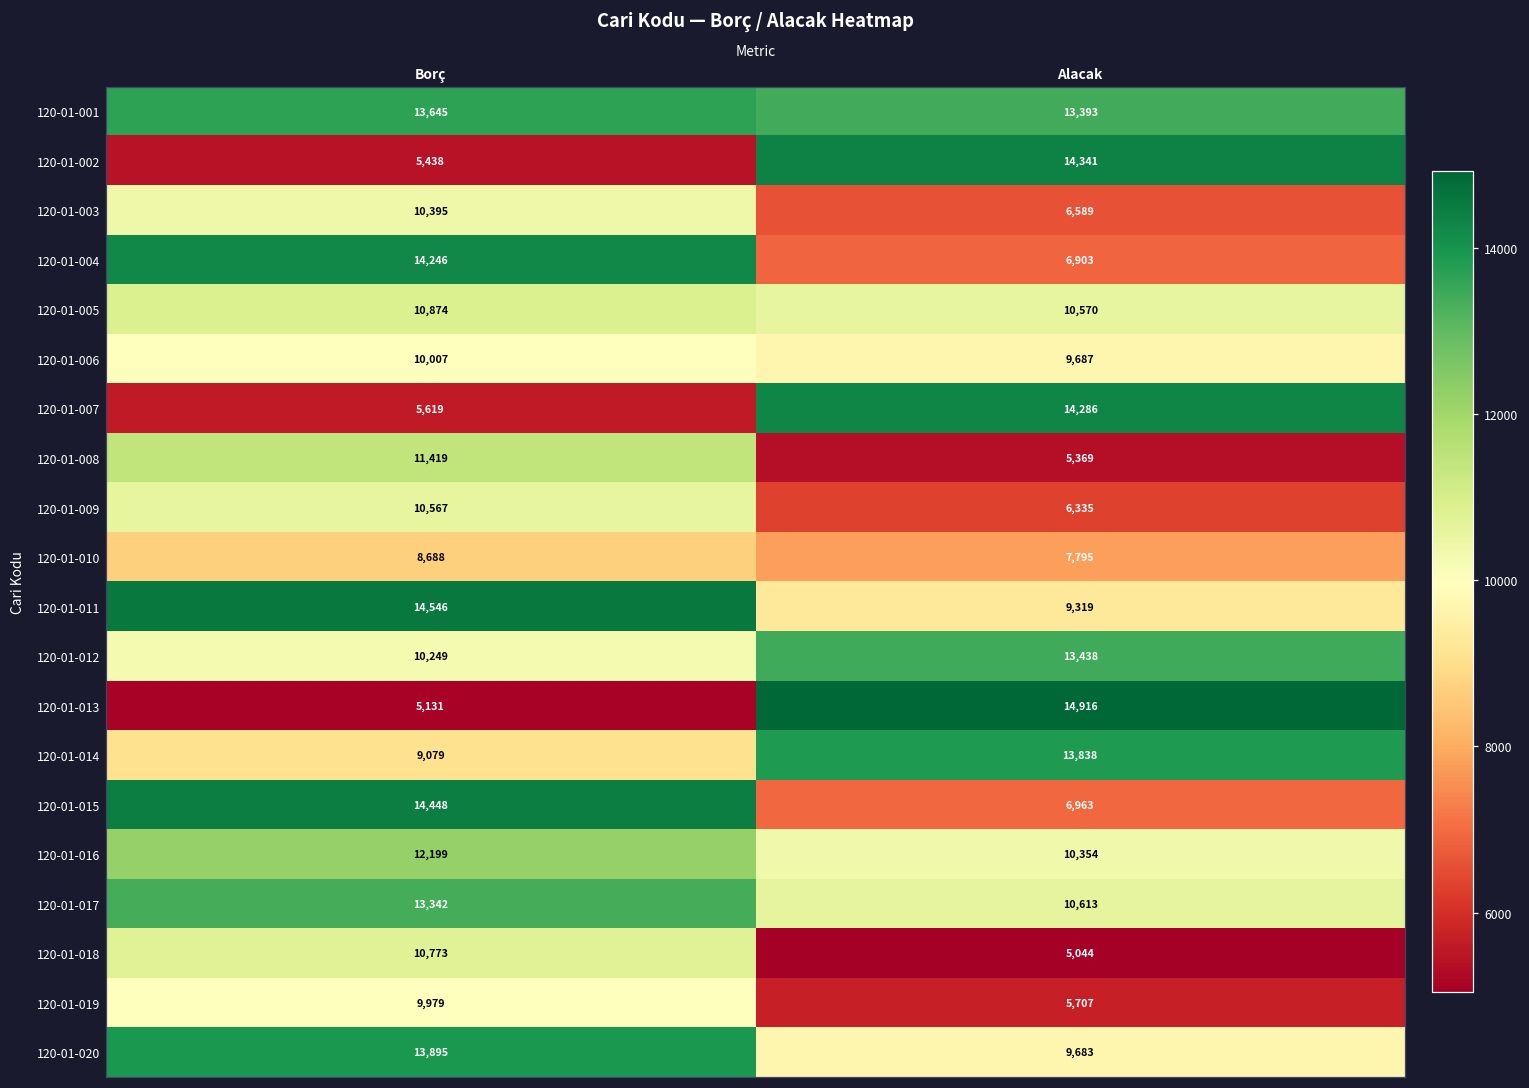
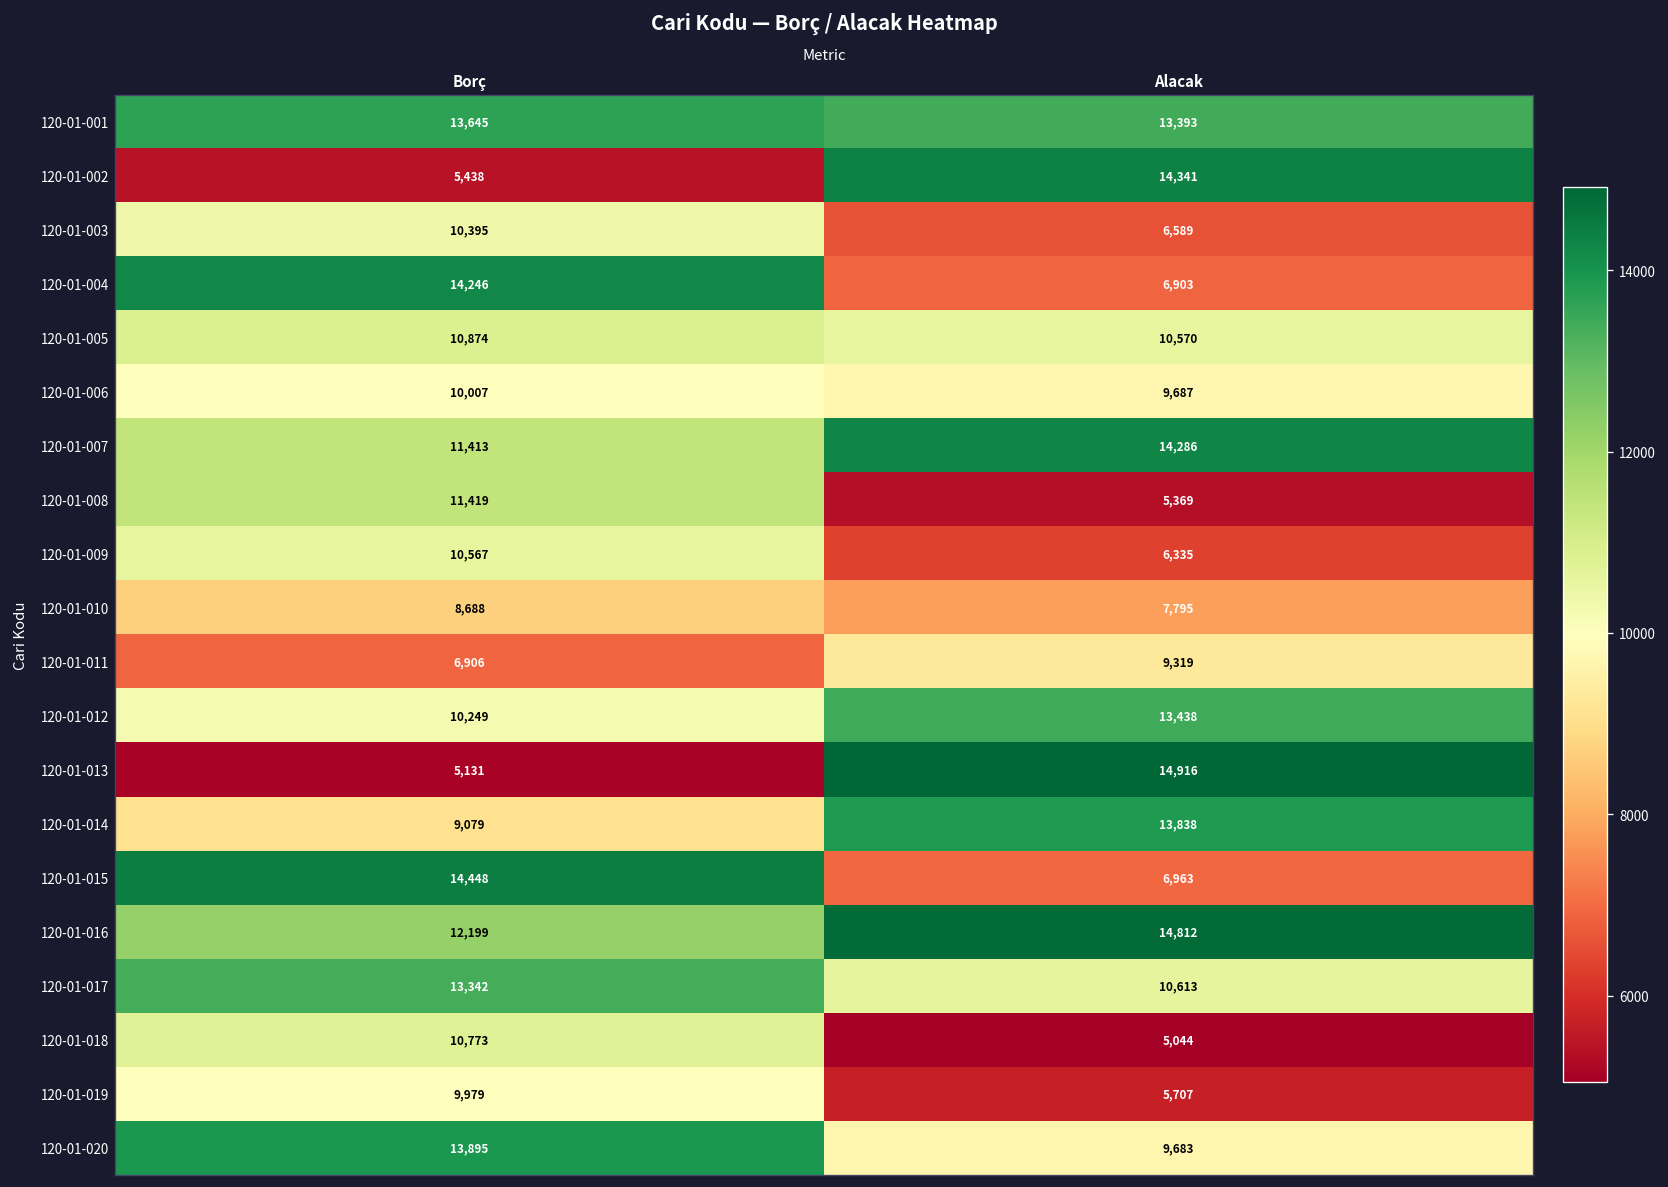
  {
    "120-01-001": {
      "Borç": "13,645",
      "Alacak": "13,393"
    },
    "120-01-002": {
      "Borç": "5,438",
      "Alacak": "14,341"
    },
    "120-01-003": {
      "Borç": "10,395",
      "Alacak": "6,589"
    },
    "120-01-004": {
      "Borç": "14,246",
      "Alacak": "6,903"
    },
    "120-01-005": {
      "Borç": "10,874",
      "Alacak": "10,570"
    },
    "120-01-006": {
      "Borç": "10,007",
      "Alacak": "9,687"
    },
    "120-01-007": {
-     "Borç": "5,619",
+     "Borç": "11,413",
      "Alacak": "14,286"
    },
    "120-01-008": {
      "Borç": "11,419",
      "Alacak": "5,369"
    },
    "120-01-009": {
      "Borç": "10,567",
      "Alacak": "6,335"
    },
    "120-01-010": {
      "Borç": "8,688",
      "Alacak": "7,795"
    },
    "120-01-011": {
-     "Borç": "14,546",
+     "Borç": "6,906",
      "Alacak": "9,319"
    },
    "120-01-012": {
      "Borç": "10,249",
      "Alacak": "13,438"
    },
    "120-01-013": {
      "Borç": "5,131",
      "Alacak": "14,916"
    },
    "120-01-014": {
      "Borç": "9,079",
      "Alacak": "13,838"
    },
    "120-01-015": {
      "Borç": "14,448",
      "Alacak": "6,963"
    },
    "120-01-016": {
      "Borç": "12,199",
-     "Alacak": "10,354"
+     "Alacak": "14,812"
    },
    "120-01-017": {
      "Borç": "13,342",
      "Alacak": "10,613"
    },
    "120-01-018": {
      "Borç": "10,773",
      "Alacak": "5,044"
    },
    "120-01-019": {
      "Borç": "9,979",
      "Alacak": "5,707"
    },
    "120-01-020": {
      "Borç": "13,895",
      "Alacak": "9,683"
    }
  }
